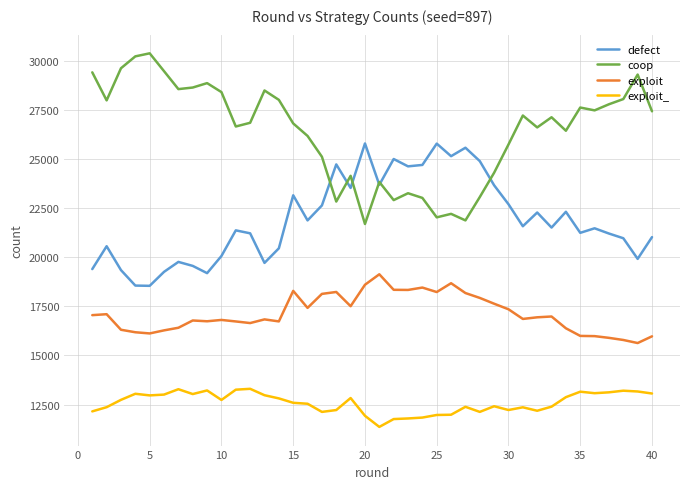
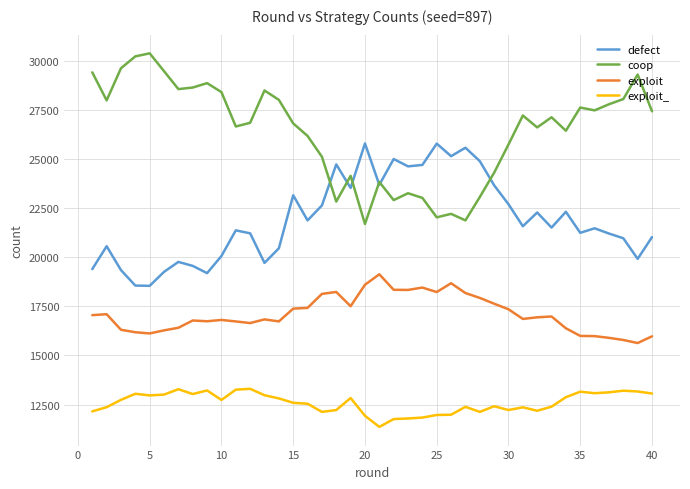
  {
    "defect": {
      "5": 18500,
      "10": 20100,
      "15": 23200,
      "20": 25800,
      "25": 25800,
      "30": 22700,
      "35": 21200,
      "40": 21000
    },
    "coop": {
      "5": 30400,
      "10": 28400,
      "15": 26800,
      "20": 21700,
      "25": 22000,
      "30": 25700,
      "35": 27600,
      "40": 27400
    },
    "exploit": {
      "5": 16100,
      "10": 16800,
-     "15": 18300,
+     "15": 17400,
      "20": 18600,
      "25": 18200,
      "30": 17300,
      "35": 16000,
      "40": 16000
    },
    "exploit_": {
      "5": 13000,
      "10": 12700,
      "15": 12600,
      "20": 11900,
      "25": 12000,
      "30": 12200,
      "35": 13200,
      "40": 13100
    }
  }
